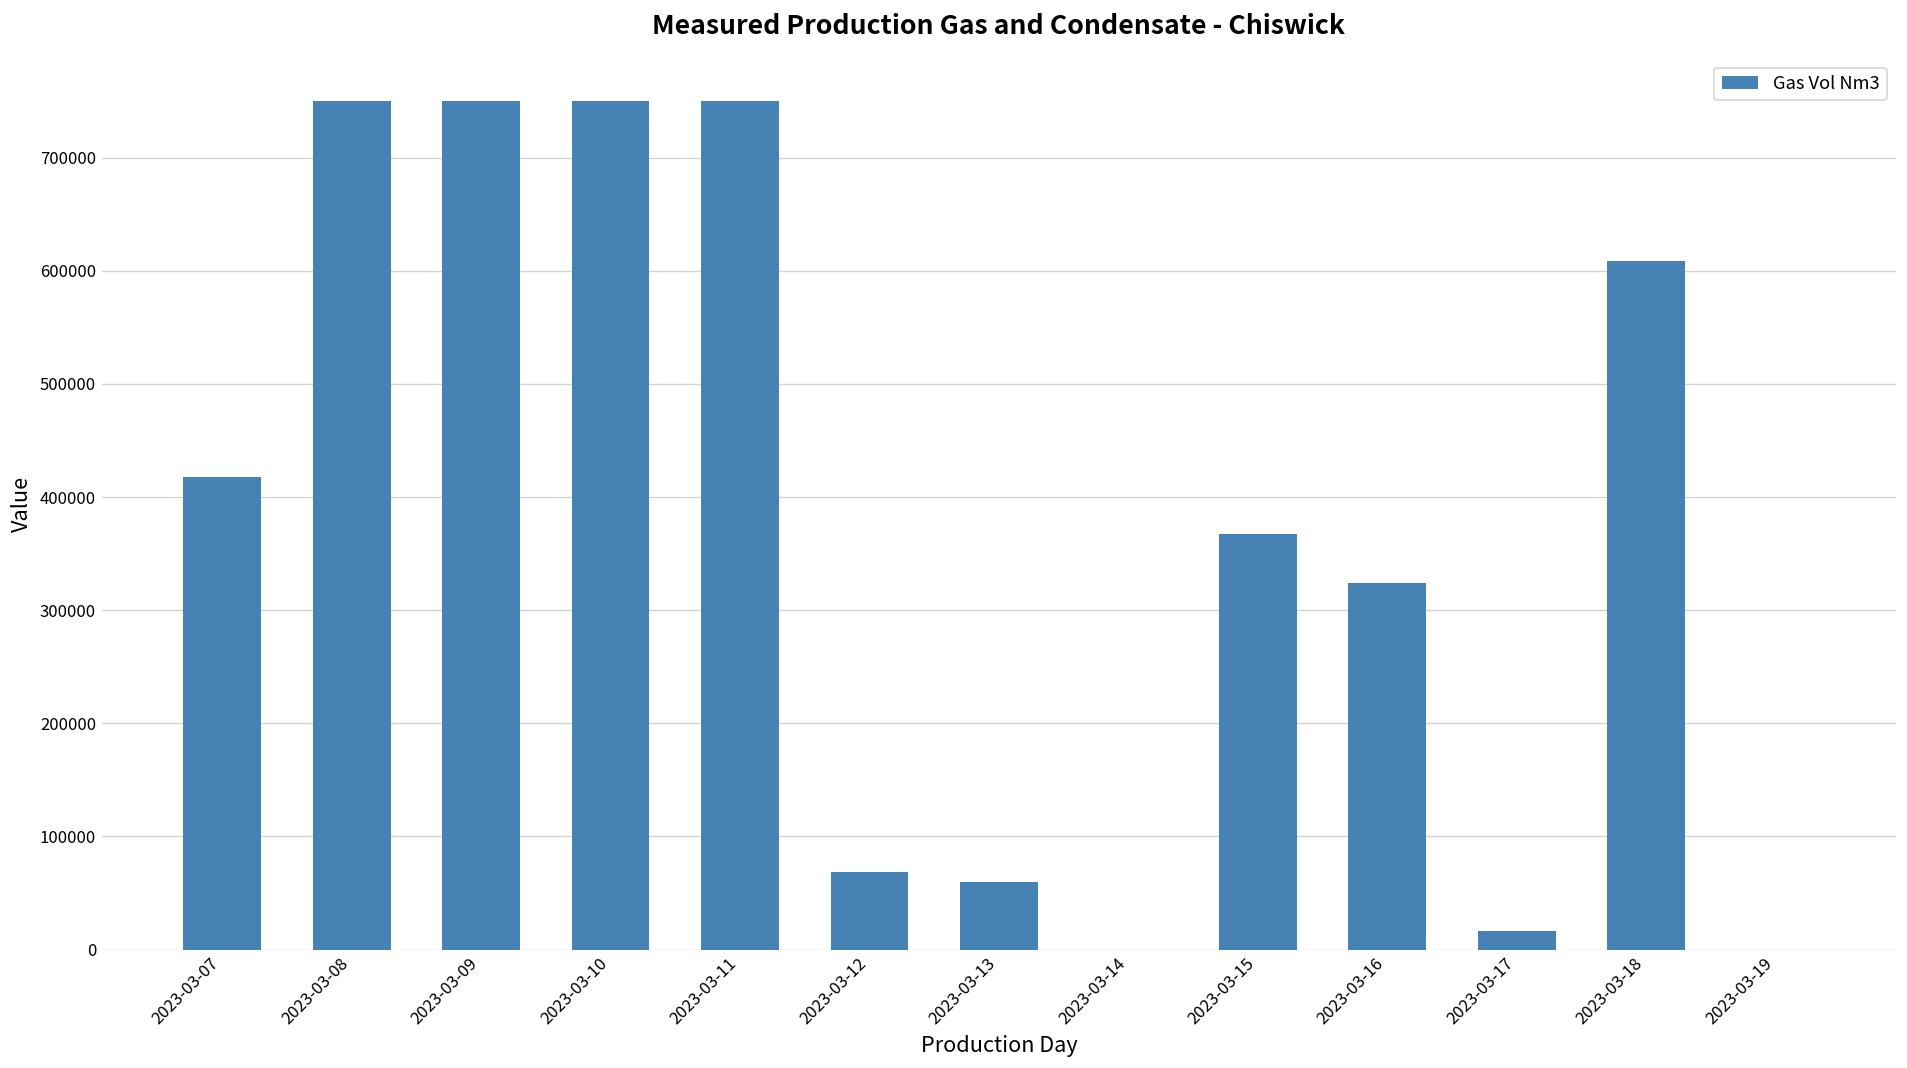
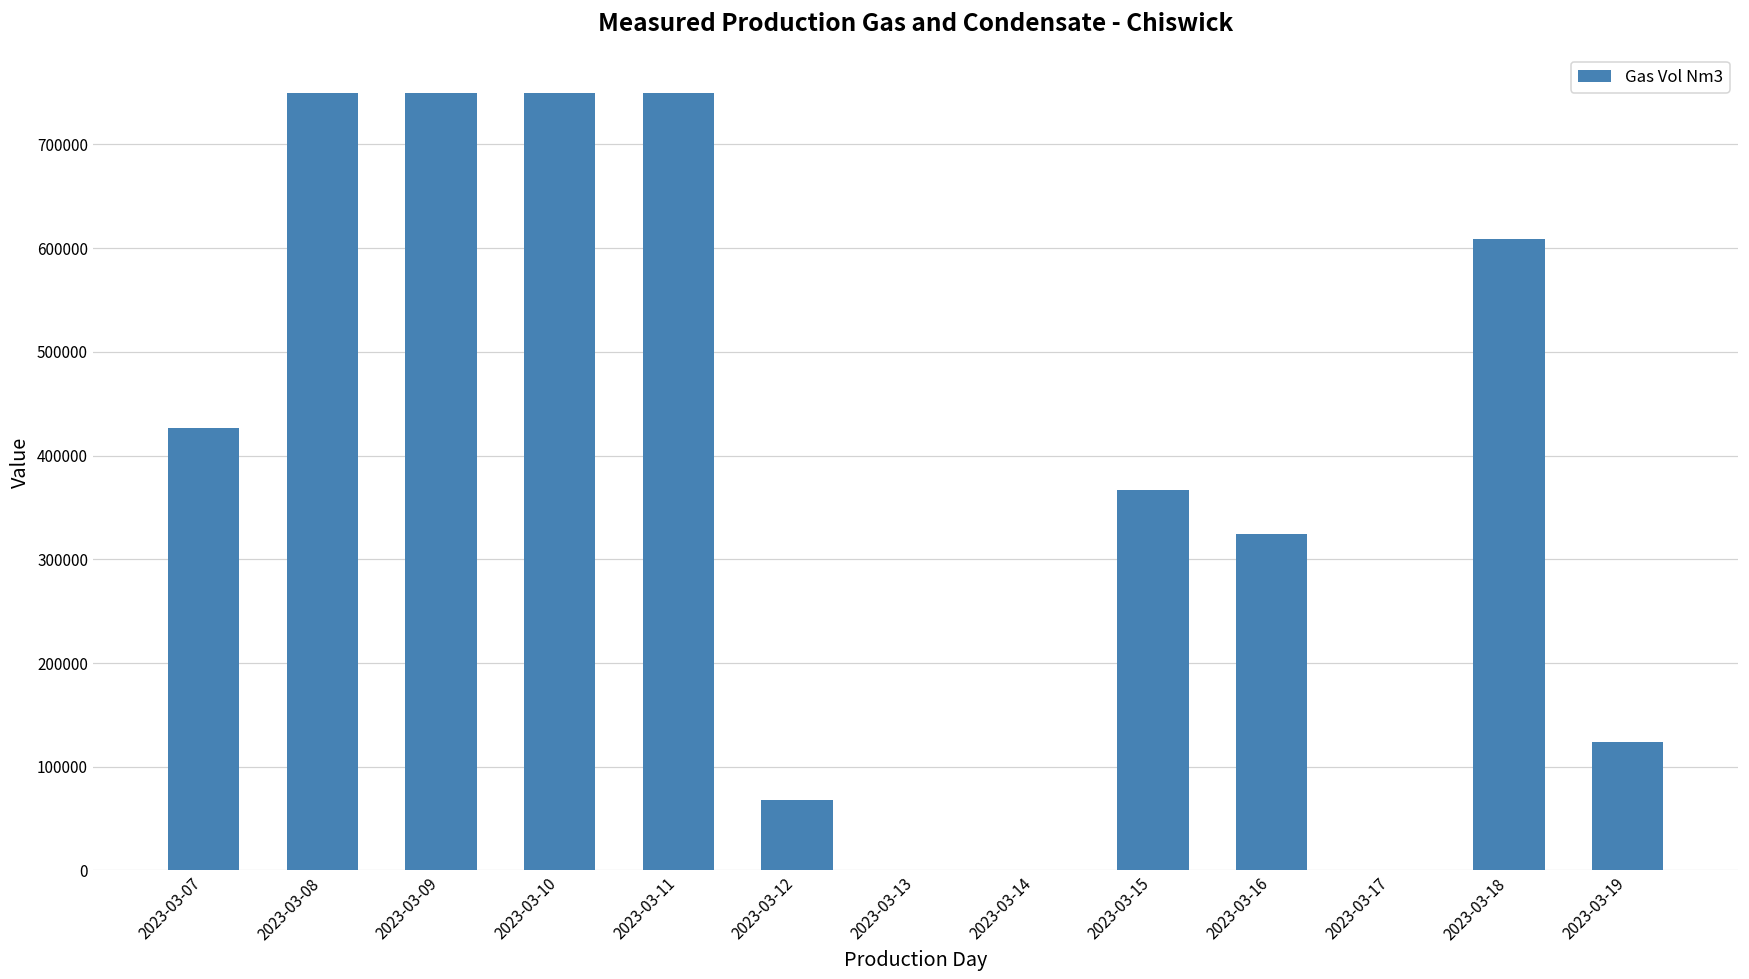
  {
-   "2023-03-07": 420000,
+   "2023-03-07": 430000,
    "2023-03-08": 750000,
    "2023-03-09": 750000,
    "2023-03-10": 750000,
    "2023-03-11": 750000,
    "2023-03-12": 70000,
-   "2023-03-13": 60000,
+   "2023-03-13": 0,
    "2023-03-14": 0,
    "2023-03-15": 370000,
    "2023-03-16": 320000,
-   "2023-03-17": 20000,
+   "2023-03-17": 0,
    "2023-03-18": 610000,
-   "2023-03-19": 0
+   "2023-03-19": 120000
  }
